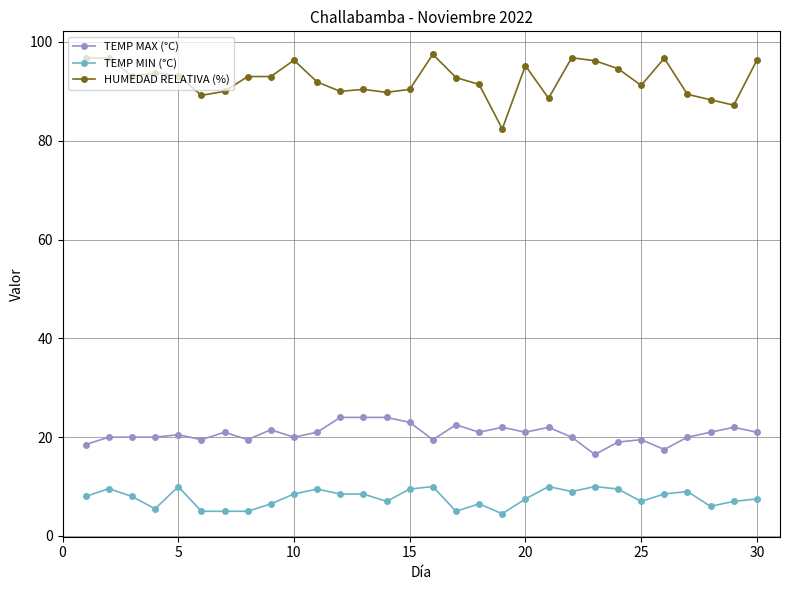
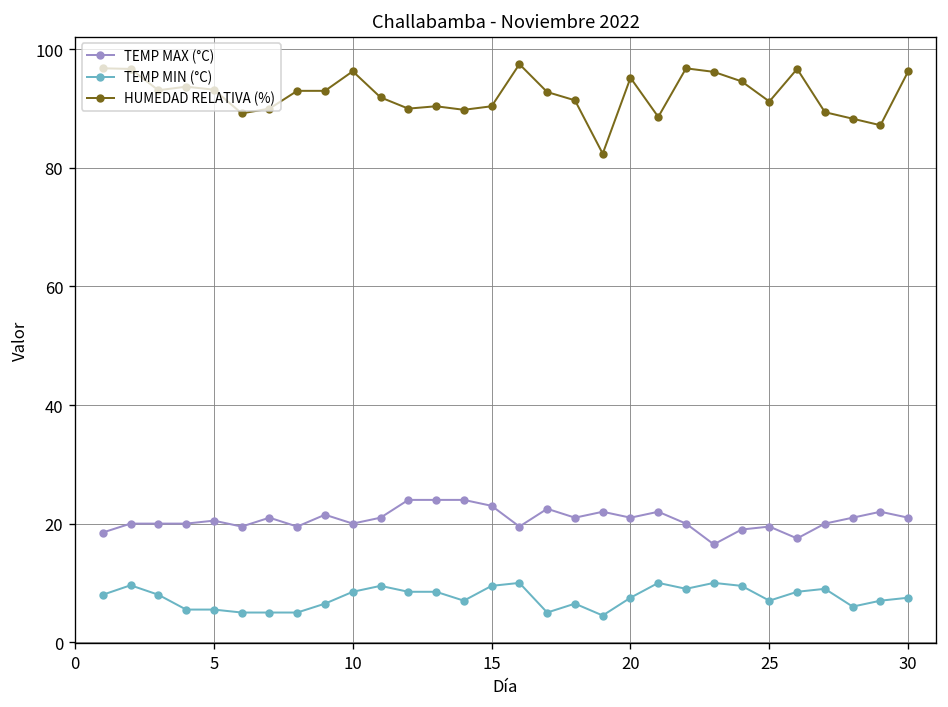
  {
    "TEMP MAX (°C)": {
      "5": 21,
      "10": 20,
      "15": 23,
      "20": 21,
      "25": 20,
      "30": 21
    },
    "TEMP MIN (°C)": {
-     "5": 10,
+     "5": 6,
      "10": 9,
      "15": 10,
      "20": 8,
      "25": 7,
      "30": 8
    },
    "HUMEDAD RELATIVA (%)": {
      "10": 96,
      "15": 90,
      "20": 95,
      "25": 91,
      "30": 96
    }
  }
